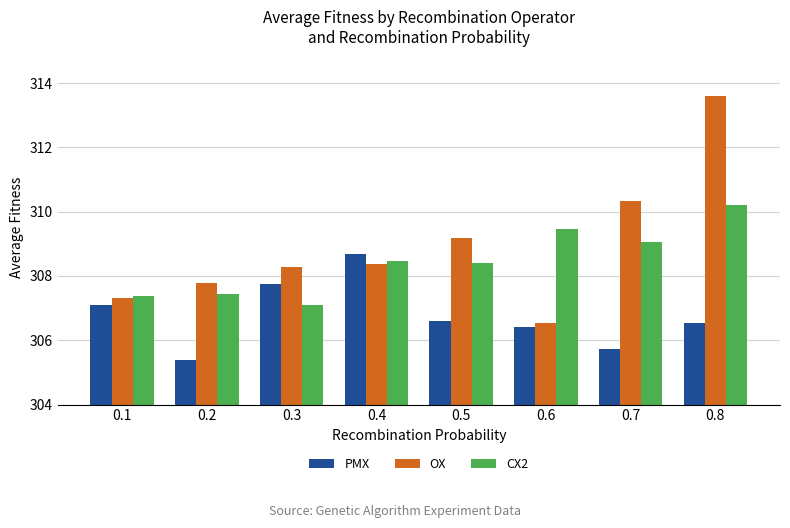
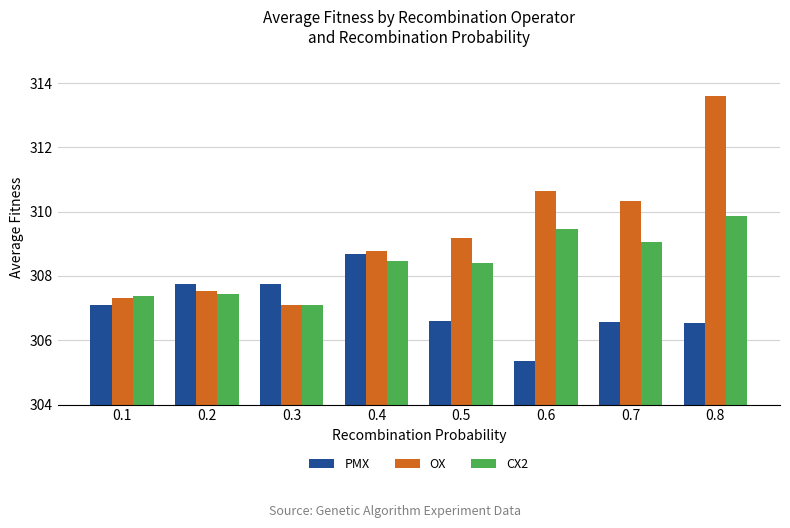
  {
    "PMX": {
      "0.1": 307.1,
-     "0.2": 305.4,
+     "0.2": 307.7,
      "0.3": 307.8,
      "0.4": 308.7,
      "0.5": 306.6,
-     "0.6": 306.4,
-     "0.7": 305.7,
+     "0.6": 305.4,
+     "0.7": 306.6,
      "0.8": 306.5
    },
    "OX": {
      "0.1": 307.3,
-     "0.2": 307.8,
-     "0.3": 308.3,
-     "0.4": 308.4,
+     "0.2": 307.5,
+     "0.3": 307.1,
+     "0.4": 308.8,
      "0.5": 309.2,
-     "0.6": 306.5,
+     "0.6": 310.6,
      "0.7": 310.3,
      "0.8": 313.6
    },
    "CX2": {
      "0.1": 307.4,
      "0.2": 307.4,
      "0.3": 307.1,
      "0.4": 308.5,
      "0.5": 308.4,
      "0.6": 309.5,
      "0.7": 309.1,
-     "0.8": 310.2
+     "0.8": 309.9
    }
  }
